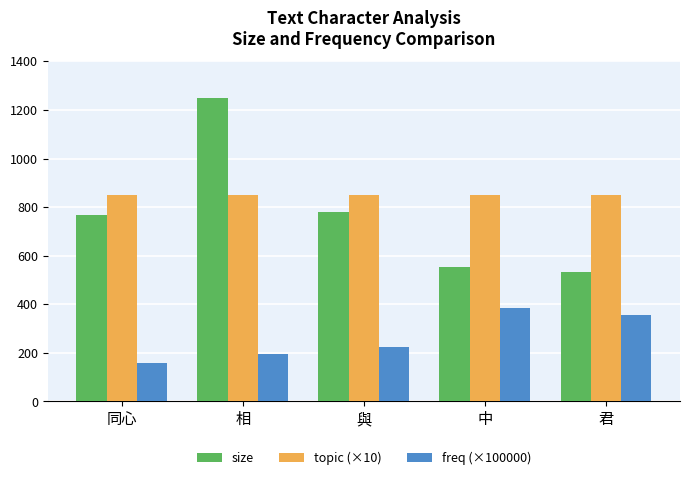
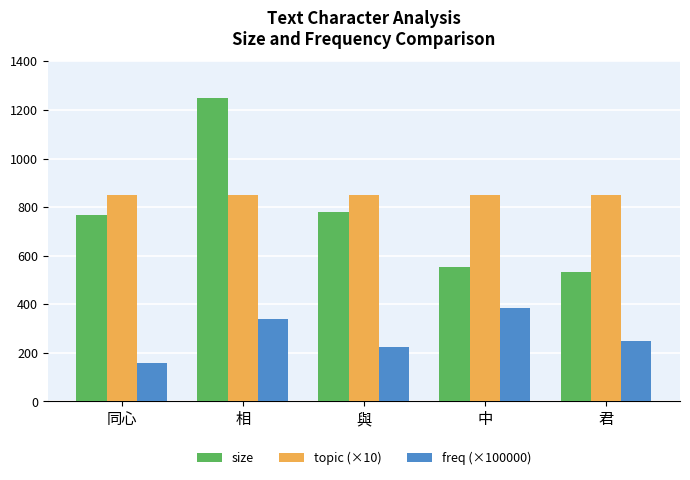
  {
    "size": {
      "同心": 770,
      "相": 1250,
      "與": 780,
      "中": 560,
      "君": 530
    },
    "topic (×10)": {
      "同心": 850,
      "相": 850,
      "與": 850,
      "中": 850,
      "君": 850
    },
    "freq (×100000)": {
      "同心": 160,
-     "相": 190,
+     "相": 340,
      "與": 220,
      "中": 390,
-     "君": 360
+     "君": 250
    }
  }
